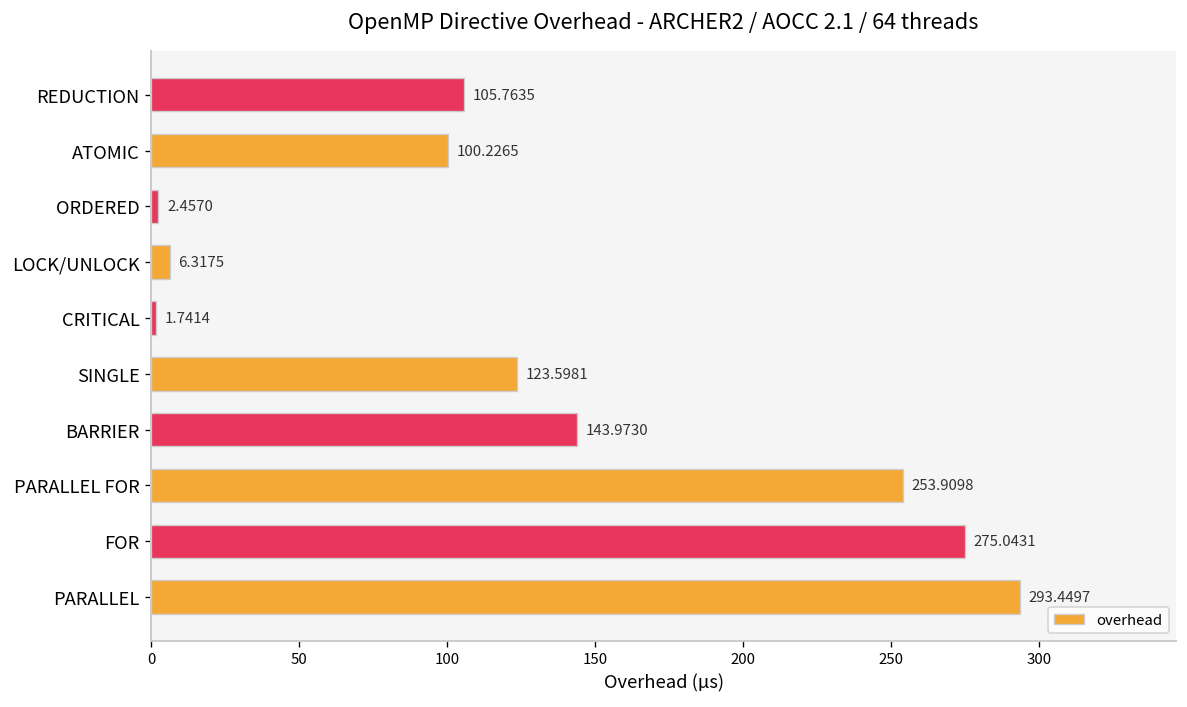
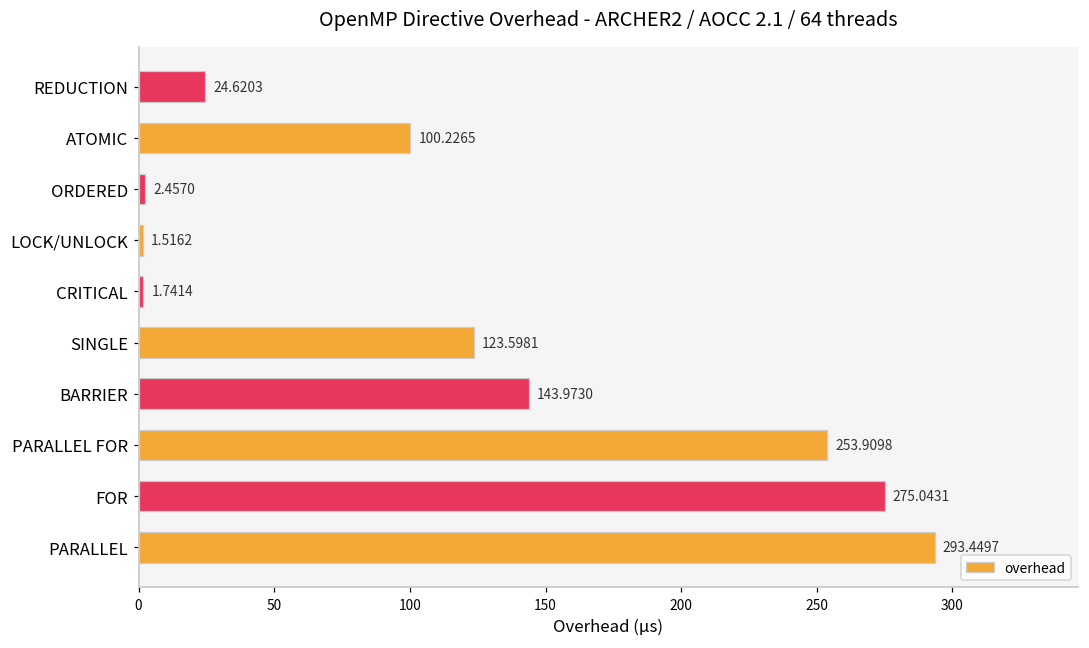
  {
-   "REDUCTION": 105.7635,
+   "REDUCTION": 24.6203,
    "ATOMIC": 100.2265,
    "ORDERED": 2.4570,
-   "LOCK/UNLOCK": 6.3175,
+   "LOCK/UNLOCK": 1.5162,
    "CRITICAL": 1.7414,
    "SINGLE": 123.5981,
    "BARRIER": 143.9730,
    "PARALLEL FOR": 253.9098,
    "FOR": 275.0431,
    "PARALLEL": 293.4497
  }
